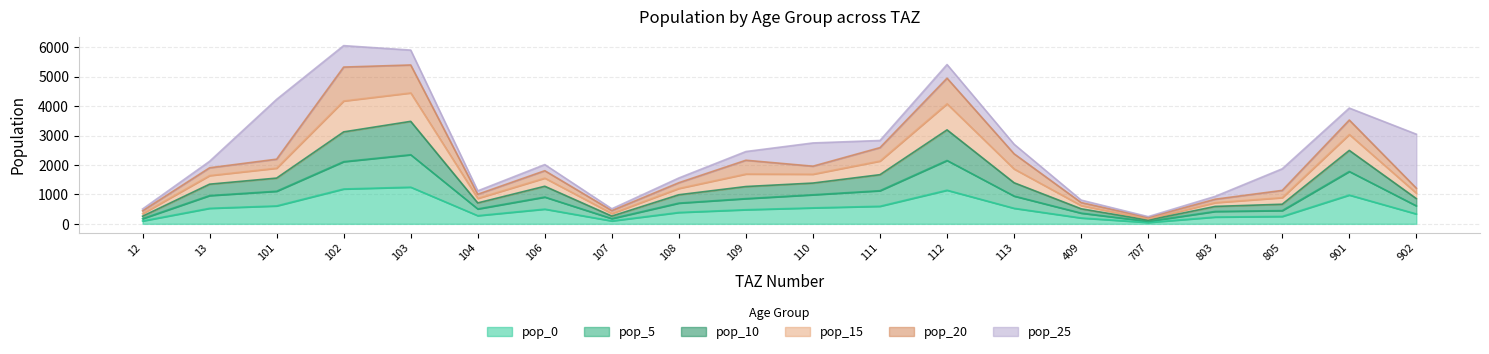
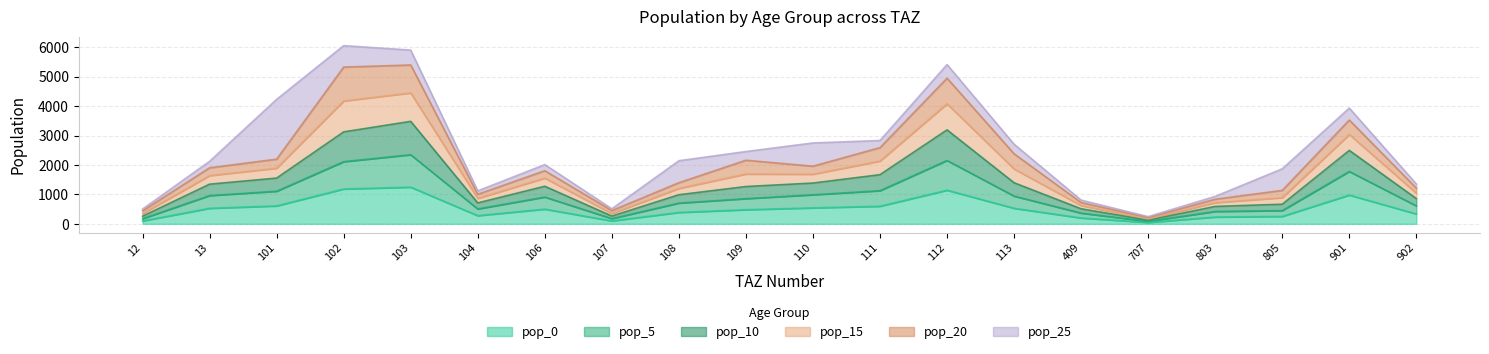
  {
    "pop_25": {
      "13": 200,
      "101": 2000,
      "102": 700,
      "103": 500,
      "104": 100,
      "106": 200,
-     "108": 200,
+     "108": 700,
      "109": 300,
      "110": 800,
      "111": 200,
      "112": 500,
      "113": 300,
      "803": 100,
      "805": 700,
      "901": 400,
-     "902": 1800
+     "902": 100
    }
  }
